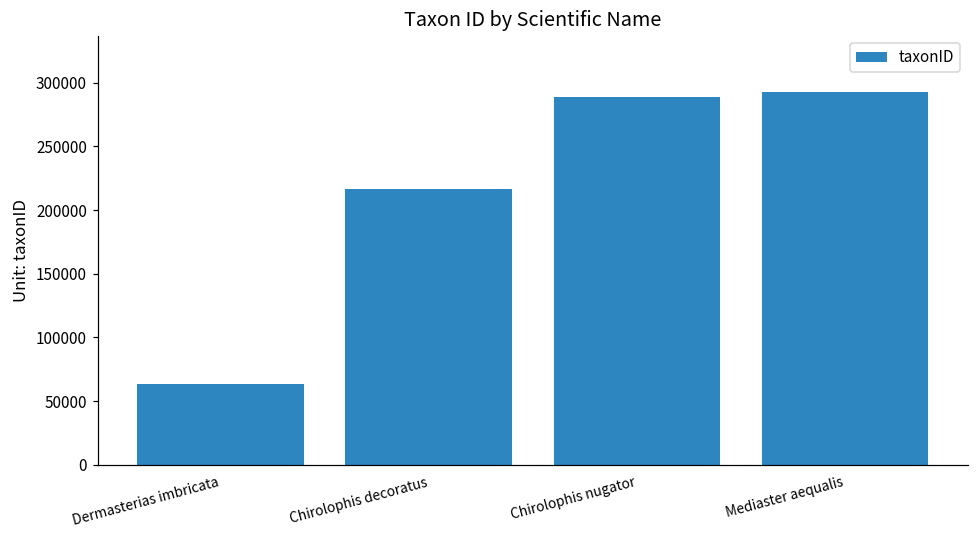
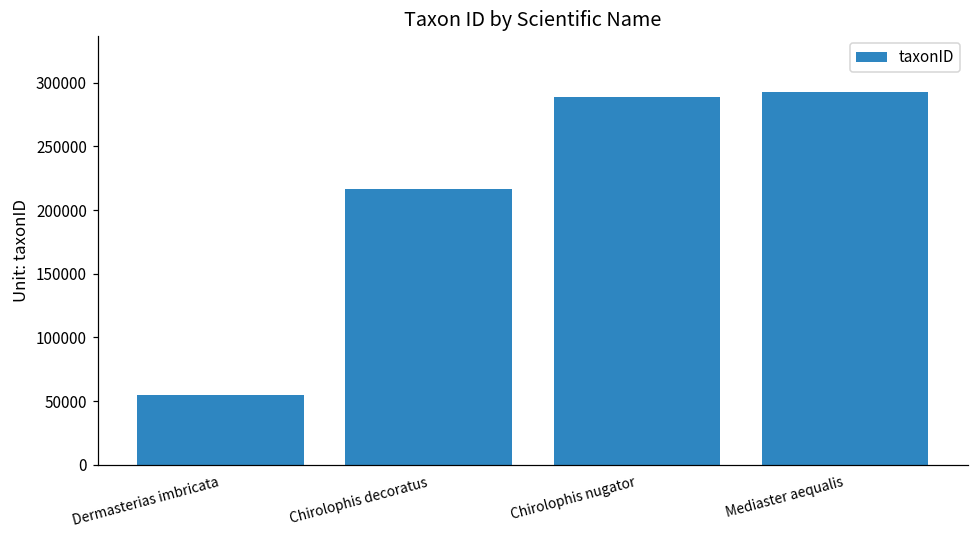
  {
-   "Dermasterias imbricata": 63000,
+   "Dermasterias imbricata": 55000,
    "Chirolophis decoratus": 217000,
    "Chirolophis nugator": 289000,
    "Mediaster aequalis": 293000
  }
